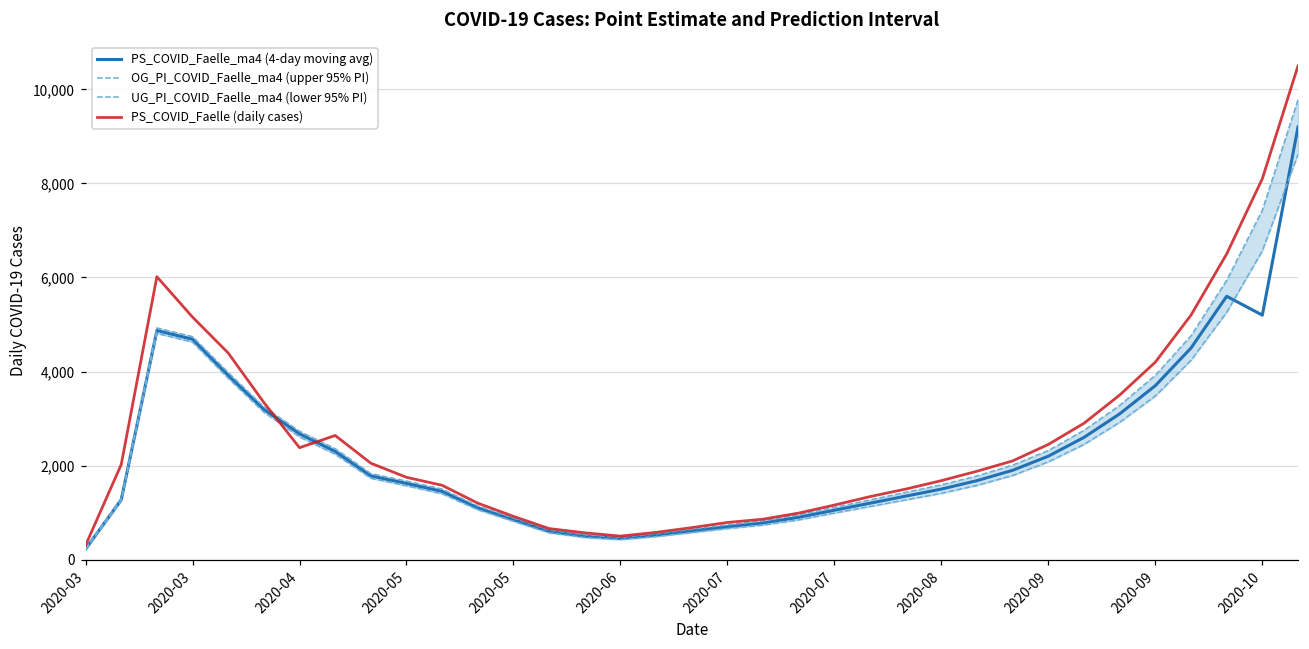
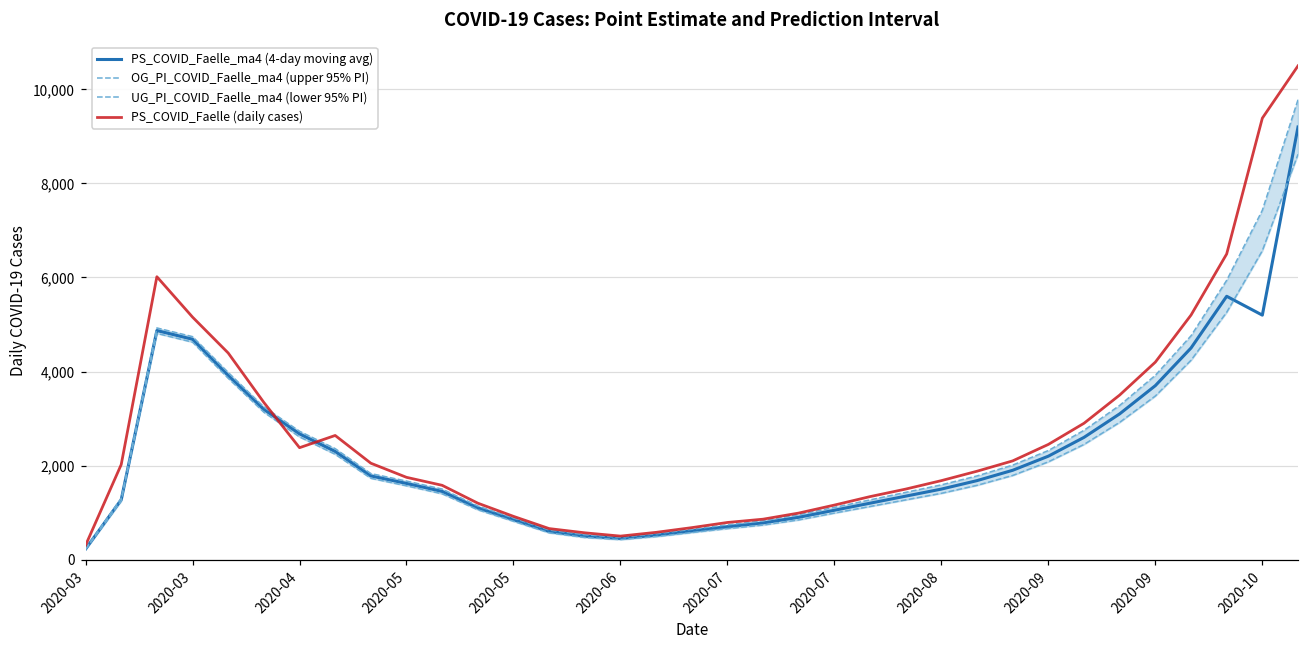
  {
    "PS_COVID_Faelle_ma4 (4-day moving avg)": {
      "2020-08": "1,500",
      "2020-10": "5,200"
    },
    "PS_COVID_Faelle (daily cases)": {
      "2020-04": "2,400",
      "2020-08": "1,700",
-     "2020-10": "8,100"
+     "2020-10": "9,400"
    }
  }
